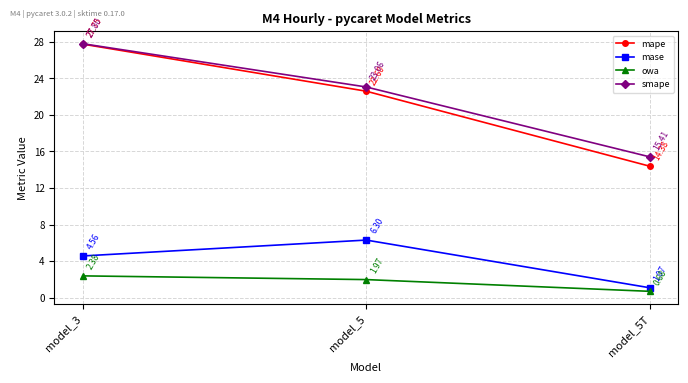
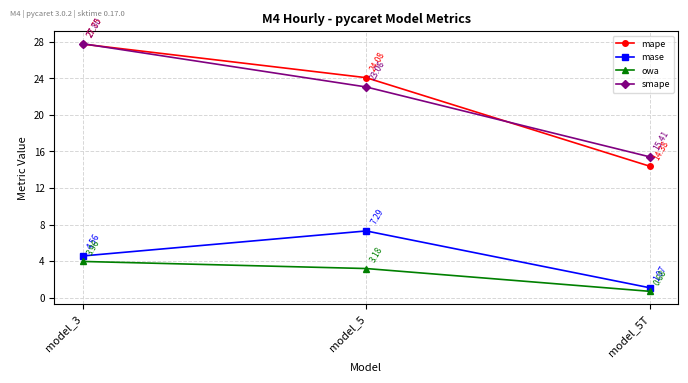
  {
    "mape": {
-     "model_5": 22.60
+     "model_5": 24.08
    },
    "mase": {
      "model_3": 4.56,
-     "model_5": 6.30
+     "model_5": 7.29
    },
    "owa": {
-     "model_3": 2.38,
-     "model_5": 1.97
+     "model_3": 3.96,
+     "model_5": 3.18
    }
  }
